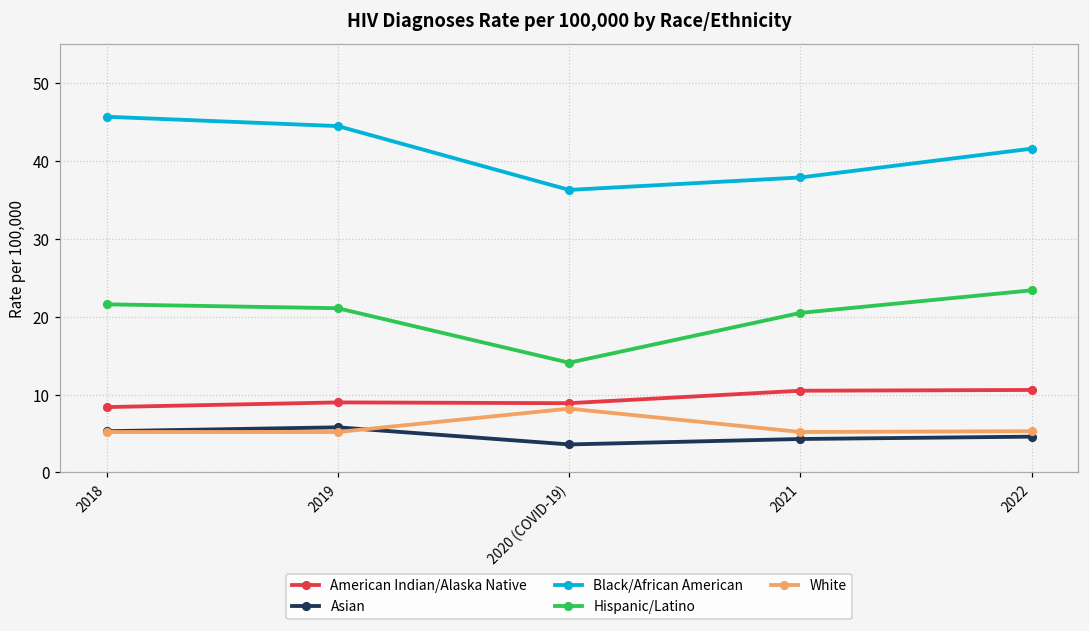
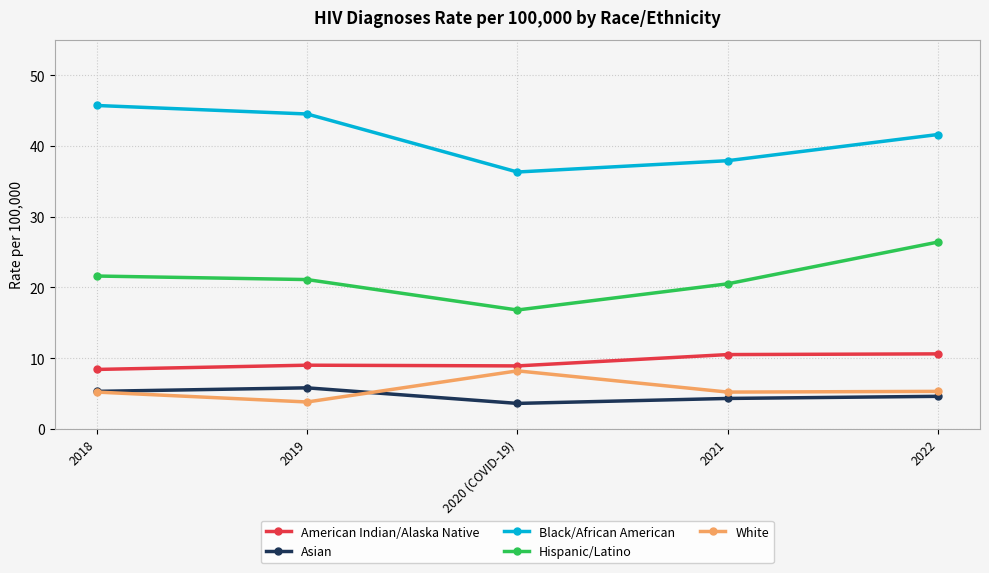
  {
    "American Indian/Alaska Native": {
      "2018": 8,
      "2019": 9,
      "2020 (COVID-19)": 9,
      "2021": 11,
      "2022": 11
    },
    "Asian": {
      "2019": 6,
      "2020 (COVID-19)": 4,
      "2021": 4,
      "2022": 5
    },
    "Black/African American": {
      "2018": 46,
      "2019": 45,
      "2020 (COVID-19)": 36,
      "2021": 38,
      "2022": 42
    },
    "Hispanic/Latino": {
      "2018": 22,
      "2019": 21,
-     "2020 (COVID-19)": 14,
+     "2020 (COVID-19)": 17,
      "2021": 21,
-     "2022": 23
+     "2022": 26
    },
    "White": {
-     "2019": 5,
+     "2019": 4,
      "2020 (COVID-19)": 8,
      "2021": 5,
      "2022": 5
    }
  }
